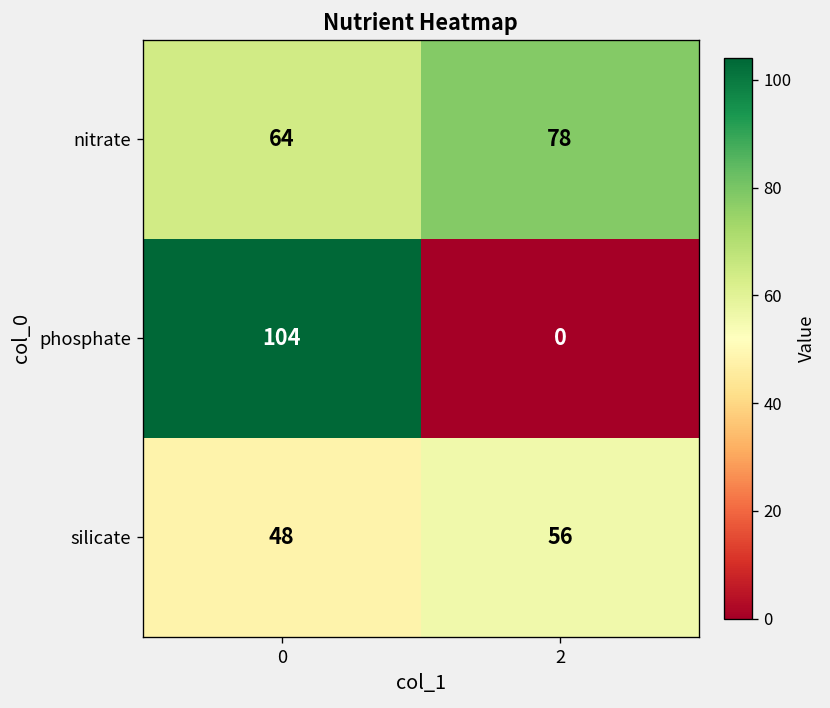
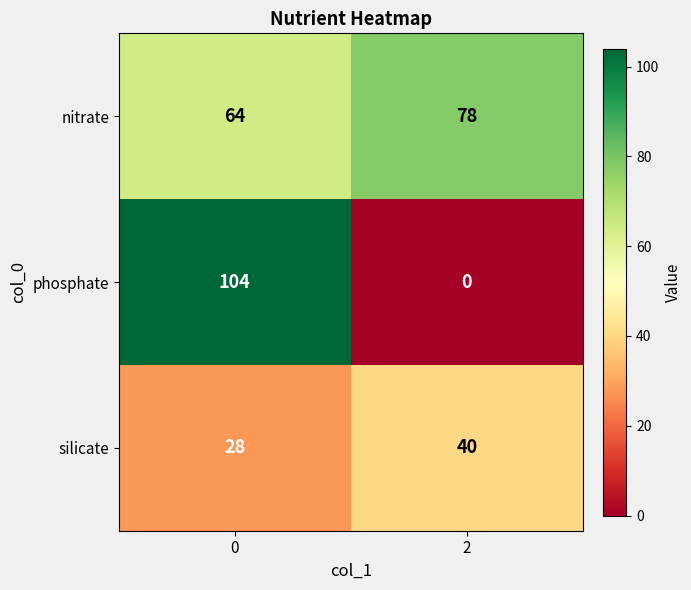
  {
    "nitrate": {
      "0": 64,
      "2": 78
    },
    "phosphate": {
      "0": 104,
      "2": 0
    },
    "silicate": {
-     "0": 48,
-     "2": 56
+     "0": 28,
+     "2": 40
    }
  }
